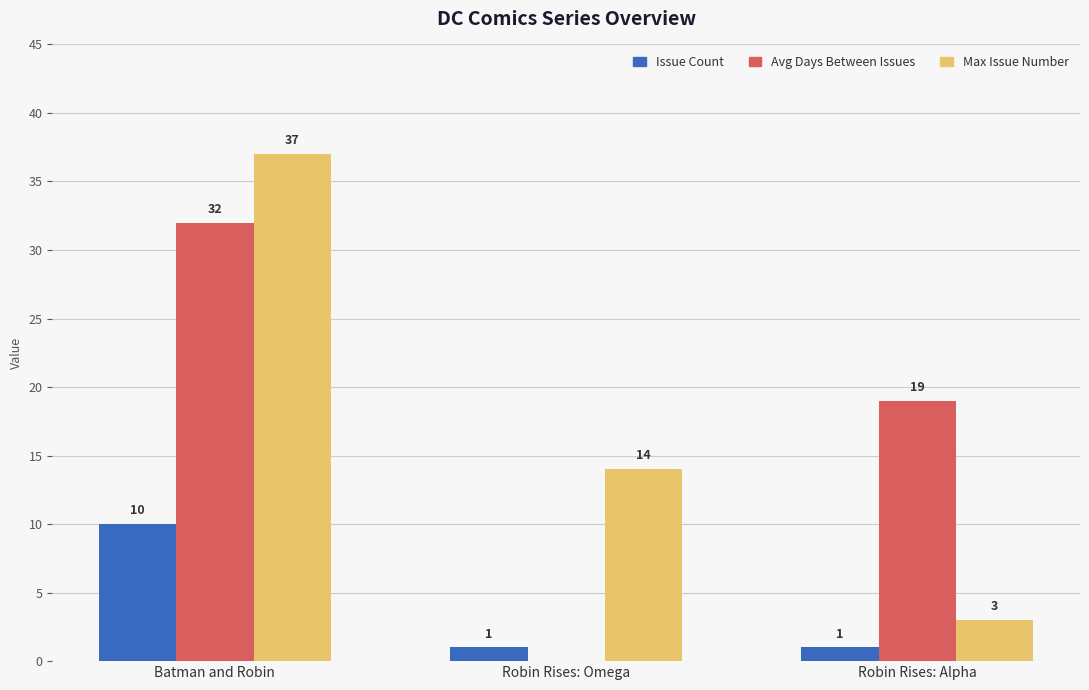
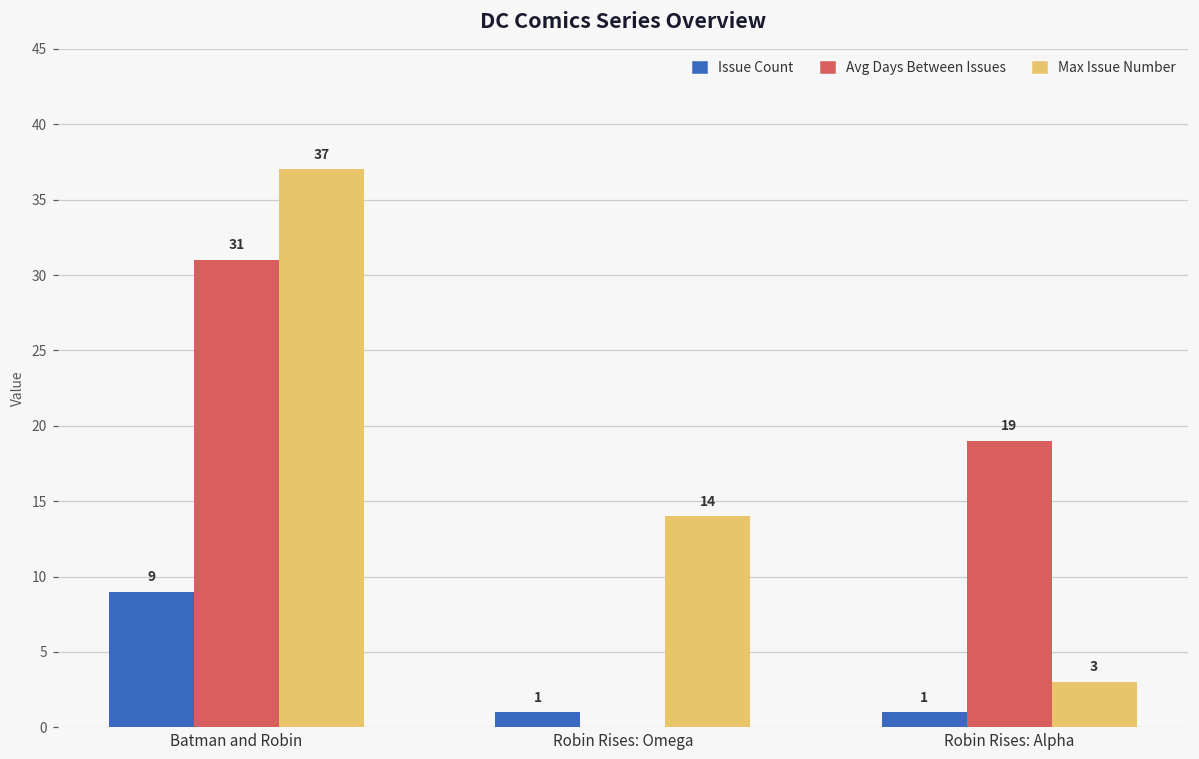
  {
    "Issue Count": {
-     "Batman and Robin": 10,
+     "Batman and Robin": 9,
      "Robin Rises: Omega": 1,
      "Robin Rises: Alpha": 1
    },
    "Avg Days Between Issues": {
-     "Batman and Robin": 32,
+     "Batman and Robin": 31,
      "Robin Rises: Alpha": 19
    },
    "Max Issue Number": {
      "Batman and Robin": 37,
      "Robin Rises: Omega": 14,
      "Robin Rises: Alpha": 3
    }
  }
